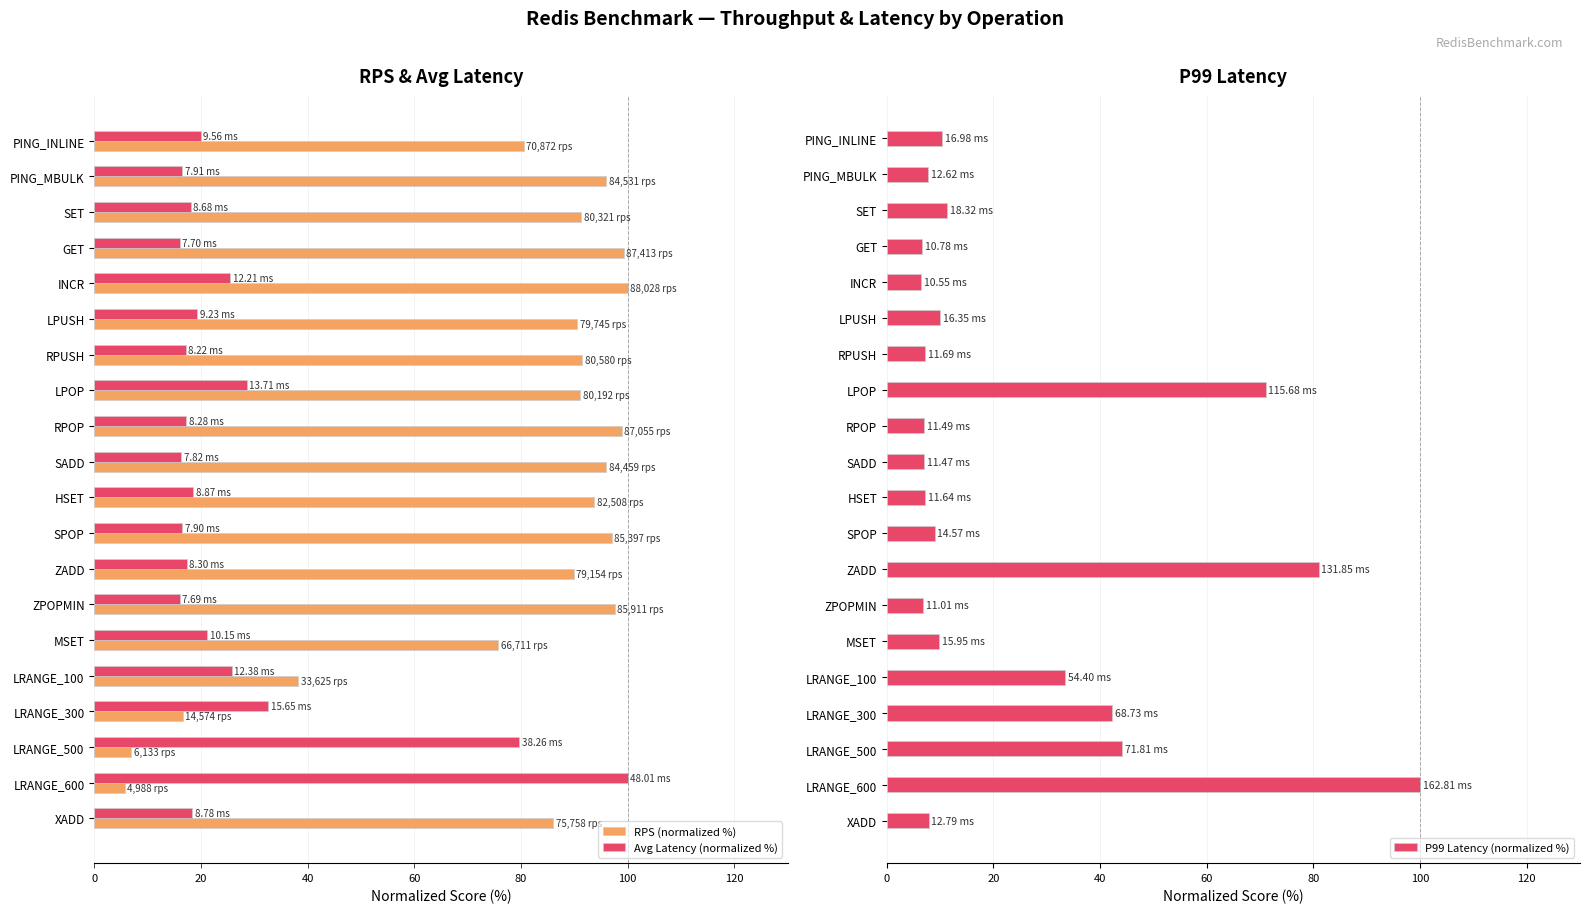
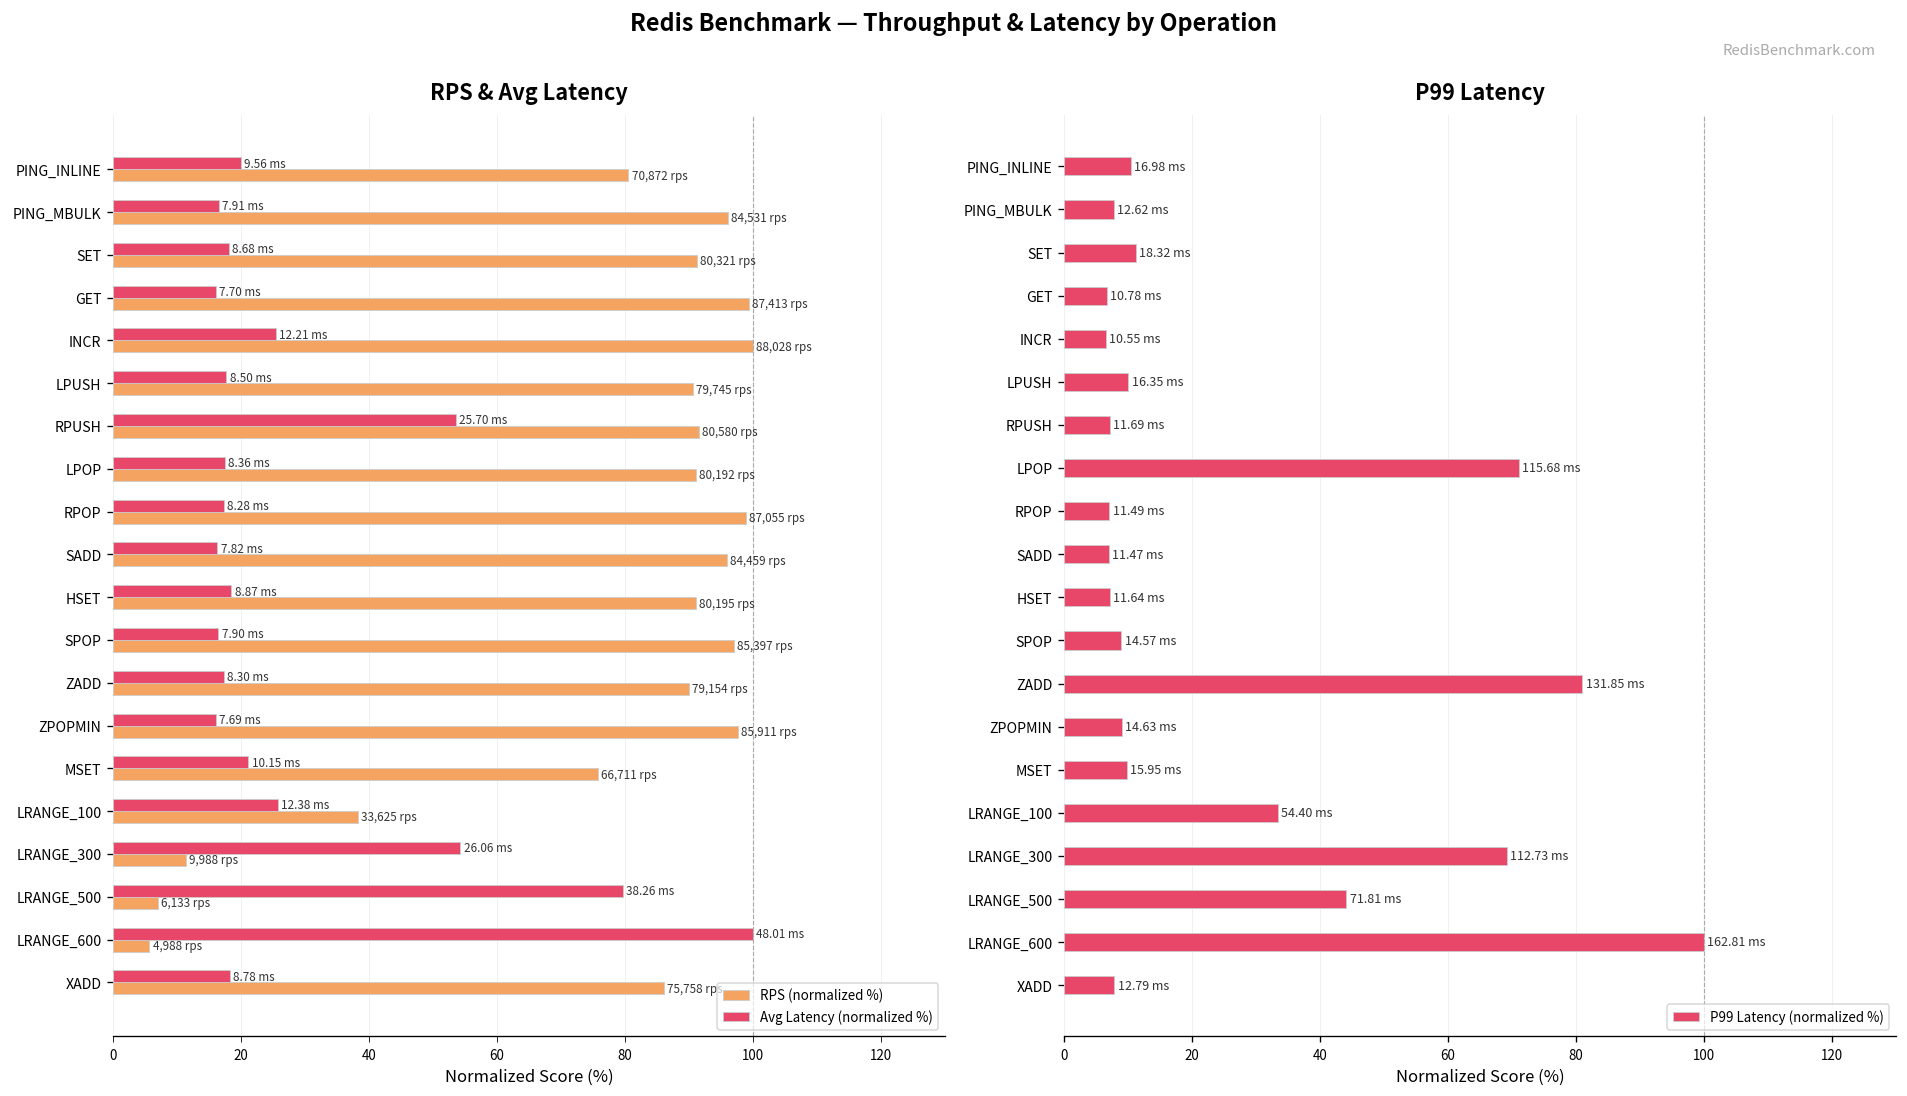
  {
    "RPS & Avg Latency": {
      "RPS (normalized %)": {
-       "HSET": "82,508",
-       "LRANGE_300": "14,574"
+       "HSET": "80,195",
+       "LRANGE_300": "9,988"
      },
      "Avg Latency (normalized %)": {
-       "LPUSH": "9.23",
-       "RPUSH": "8.22",
-       "LPOP": "13.71",
-       "LRANGE_300": "15.65"
+       "LPUSH": "8.50",
+       "RPUSH": "25.70",
+       "LPOP": "8.36",
+       "LRANGE_300": "26.06"
      }
    },
    "P99 Latency": {
-     "ZPOPMIN": "11.01",
-     "LRANGE_300": "68.73"
+     "ZPOPMIN": "14.63",
+     "LRANGE_300": "112.73"
    }
  }
